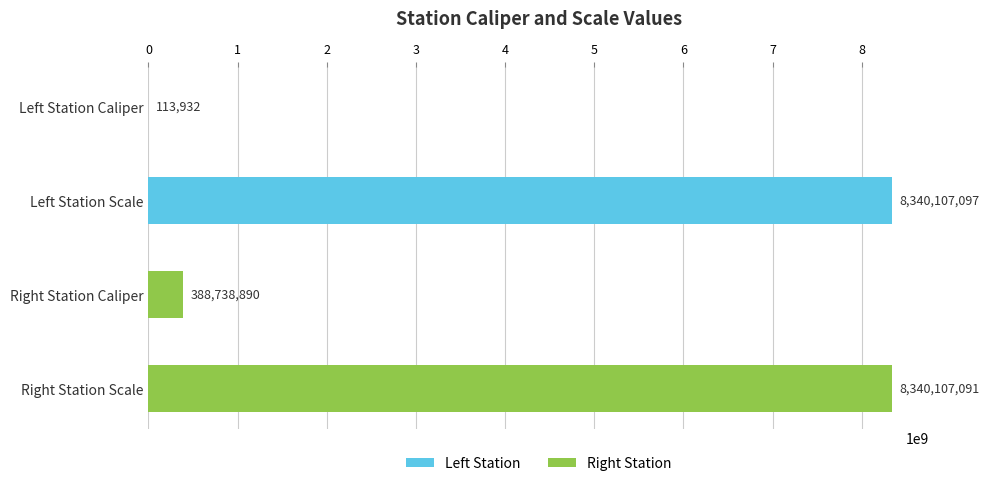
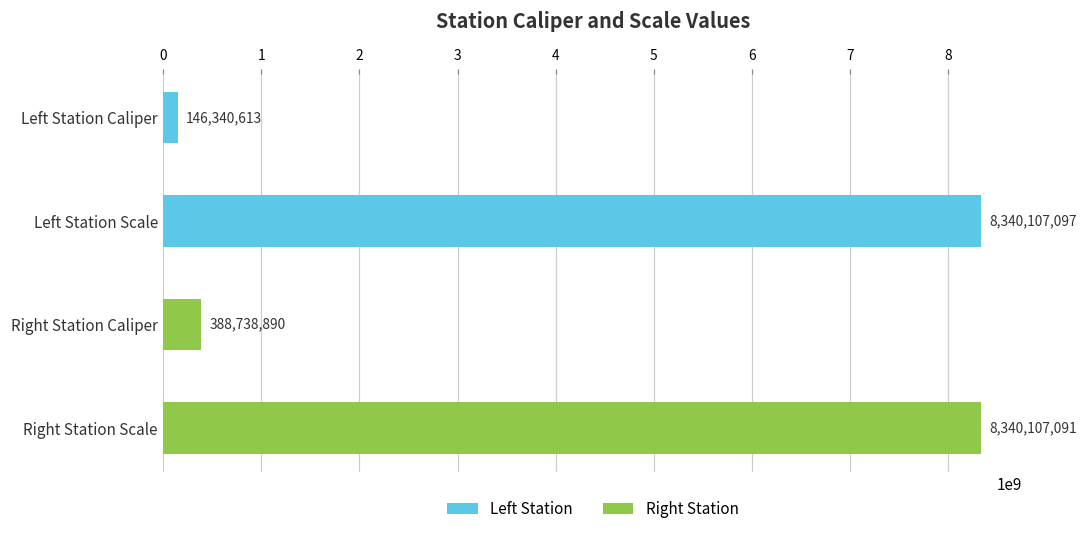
  {
-   "Left Station Caliper": "113,932",
+   "Left Station Caliper": "146,340,613",
    "Left Station Scale": "8,340,107,097",
    "Right Station Caliper": "388,738,890",
    "Right Station Scale": "8,340,107,091"
  }
